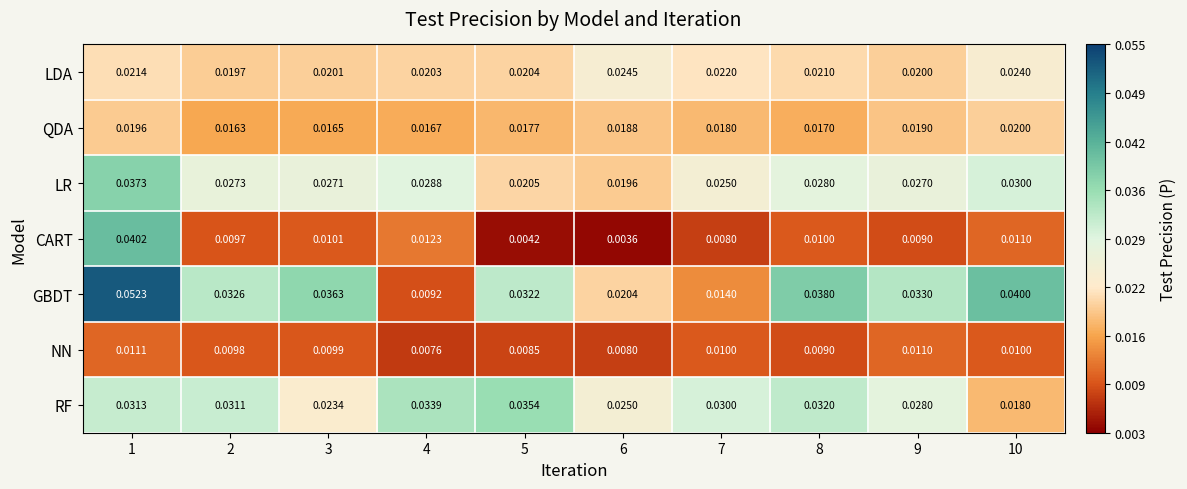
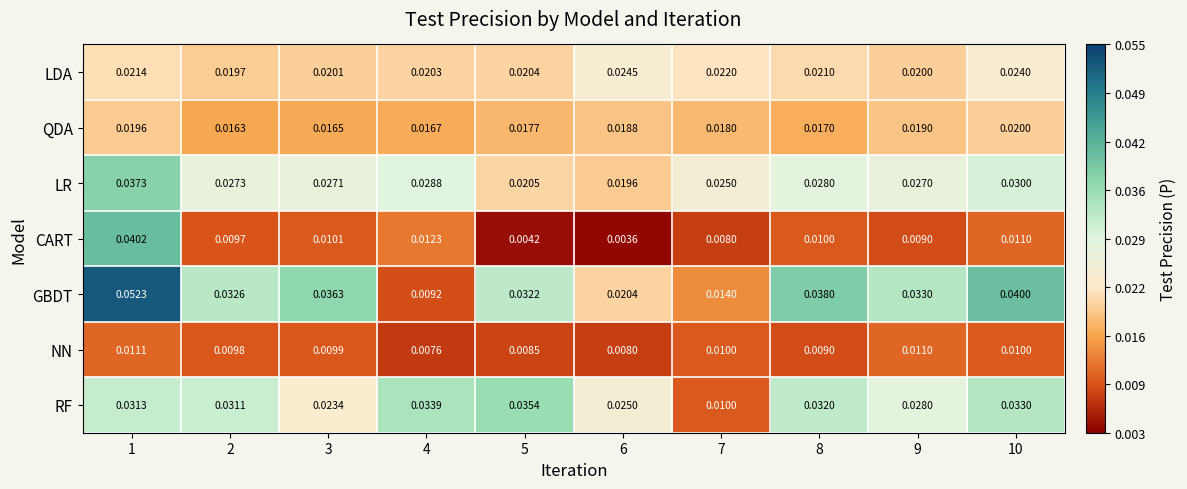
  {
    "LDA": {
      "1": 0.0214,
      "2": 0.0197,
      "3": 0.0201,
      "4": 0.0203,
      "5": 0.0204,
      "6": 0.0245,
      "7": 0.0220,
      "8": 0.0210,
      "9": 0.0200,
      "10": 0.0240
    },
    "QDA": {
      "1": 0.0196,
      "2": 0.0163,
      "3": 0.0165,
      "4": 0.0167,
      "5": 0.0177,
      "6": 0.0188,
      "7": 0.0180,
      "8": 0.0170,
      "9": 0.0190,
      "10": 0.0200
    },
    "LR": {
      "1": 0.0373,
      "2": 0.0273,
      "3": 0.0271,
      "4": 0.0288,
      "5": 0.0205,
      "6": 0.0196,
      "7": 0.0250,
      "8": 0.0280,
      "9": 0.0270,
      "10": 0.0300
    },
    "CART": {
      "1": 0.0402,
      "2": 0.0097,
      "3": 0.0101,
      "4": 0.0123,
      "5": 0.0042,
      "6": 0.0036,
      "7": 0.0080,
      "8": 0.0100,
      "9": 0.0090,
      "10": 0.0110
    },
    "GBDT": {
      "1": 0.0523,
      "2": 0.0326,
      "3": 0.0363,
      "4": 0.0092,
      "5": 0.0322,
      "6": 0.0204,
      "7": 0.0140,
      "8": 0.0380,
      "9": 0.0330,
      "10": 0.0400
    },
    "NN": {
      "1": 0.0111,
      "2": 0.0098,
      "3": 0.0099,
      "4": 0.0076,
      "5": 0.0085,
      "6": 0.0080,
      "7": 0.0100,
      "8": 0.0090,
      "9": 0.0110,
      "10": 0.0100
    },
    "RF": {
      "1": 0.0313,
      "2": 0.0311,
      "3": 0.0234,
      "4": 0.0339,
      "5": 0.0354,
      "6": 0.0250,
-     "7": 0.0300,
+     "7": 0.0100,
      "8": 0.0320,
      "9": 0.0280,
-     "10": 0.0180
+     "10": 0.0330
    }
  }
